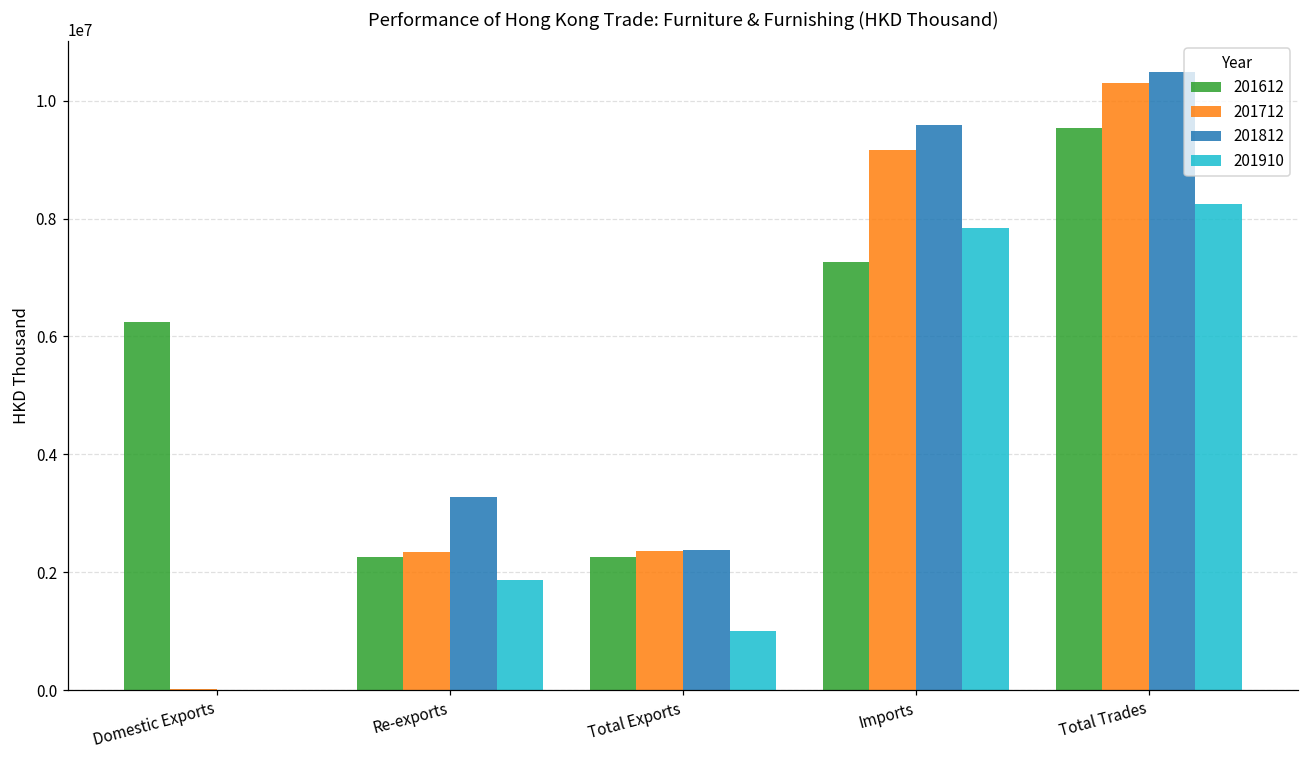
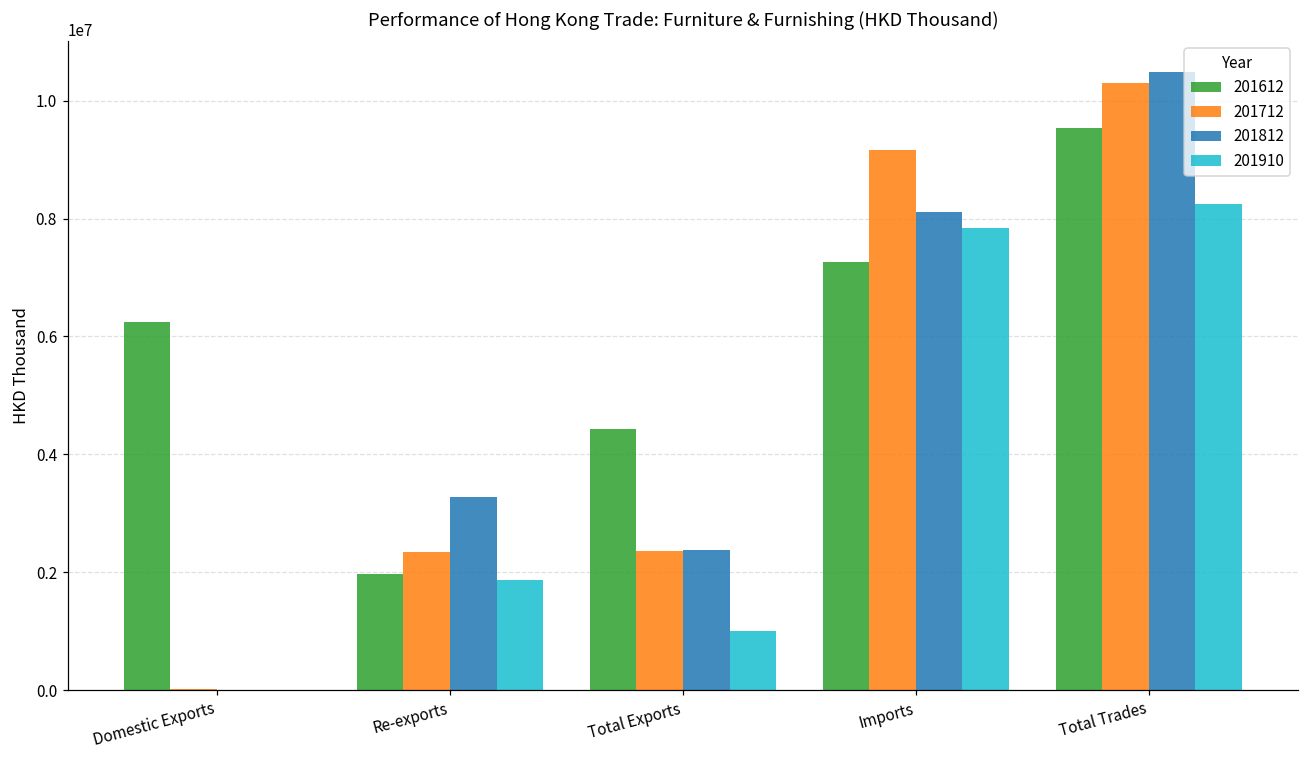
  {
    "201612": {
      "Domestic Exports": 6200000,
-     "Re-exports": 2300000,
-     "Total Exports": 2300000,
+     "Re-exports": 2000000,
+     "Total Exports": 4400000,
      "Imports": 7300000,
      "Total Trades": 9500000
    },
    "201712": {
      "Re-exports": 2300000,
      "Total Exports": 2400000,
      "Imports": 9200000,
      "Total Trades": 10300000
    },
    "201812": {
      "Re-exports": 3300000,
      "Total Exports": 2400000,
-     "Imports": 9600000,
+     "Imports": 8100000,
      "Total Trades": 10500000
    },
    "201910": {
      "Re-exports": 1900000,
      "Total Exports": 1000000,
      "Imports": 7800000,
      "Total Trades": 8200000
    }
  }
